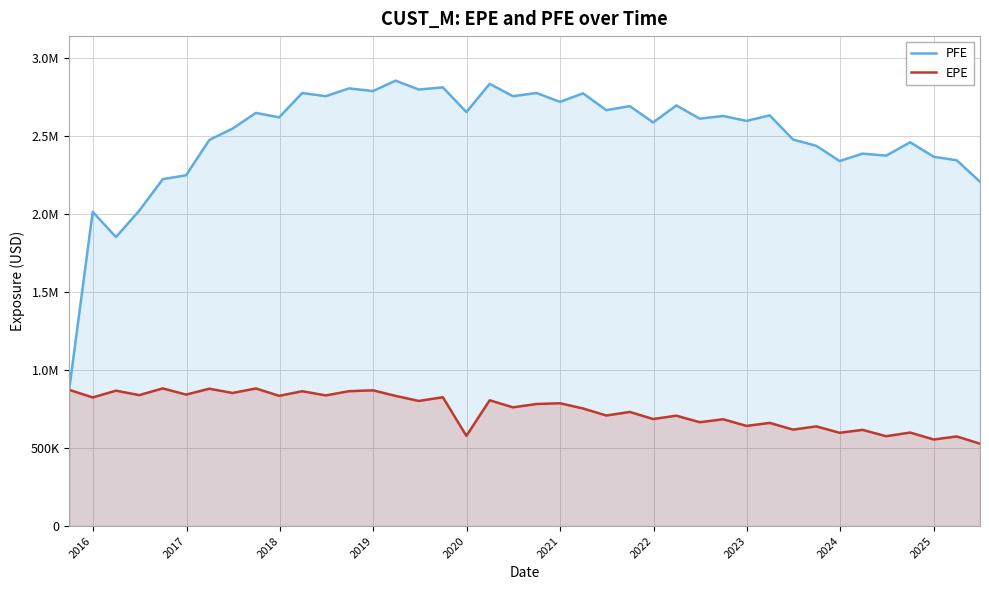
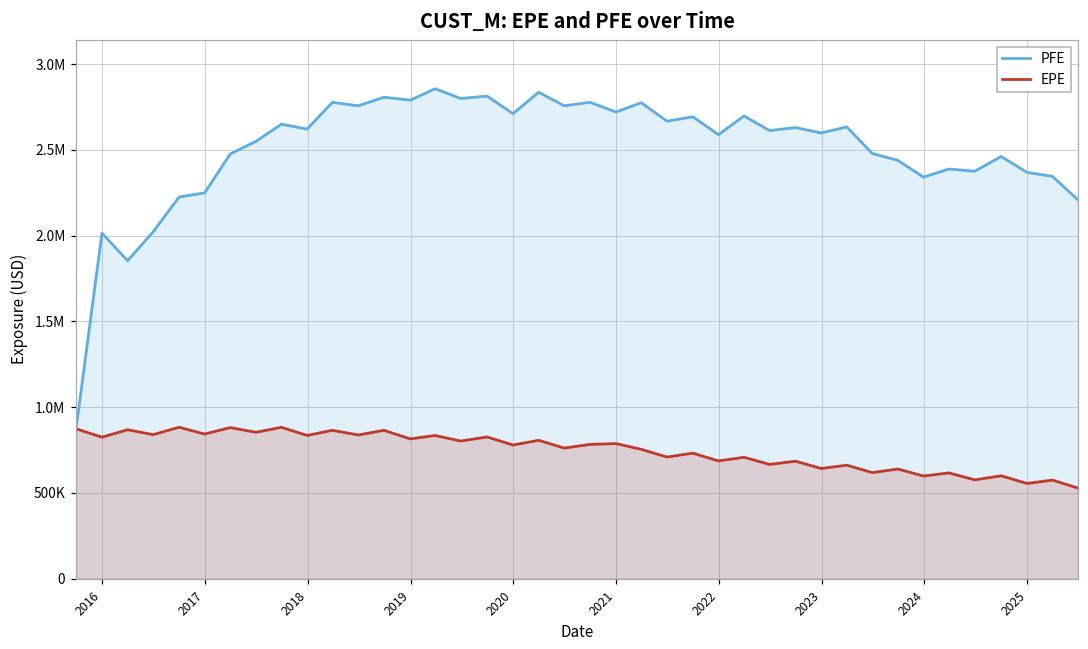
  {
    "PFE": {
      "2016": 2020000,
      "2019": 2790000,
-     "2020": 2660000,
+     "2020": 2710000,
      "2021": 2720000,
      "2025": 2370000
    },
    "EPE": {
      "2016": 820000,
-     "2019": 870000,
-     "2020": 580000,
+     "2019": 810000,
+     "2020": 780000,
      "2021": 790000,
      "2025": 560000
    }
  }
